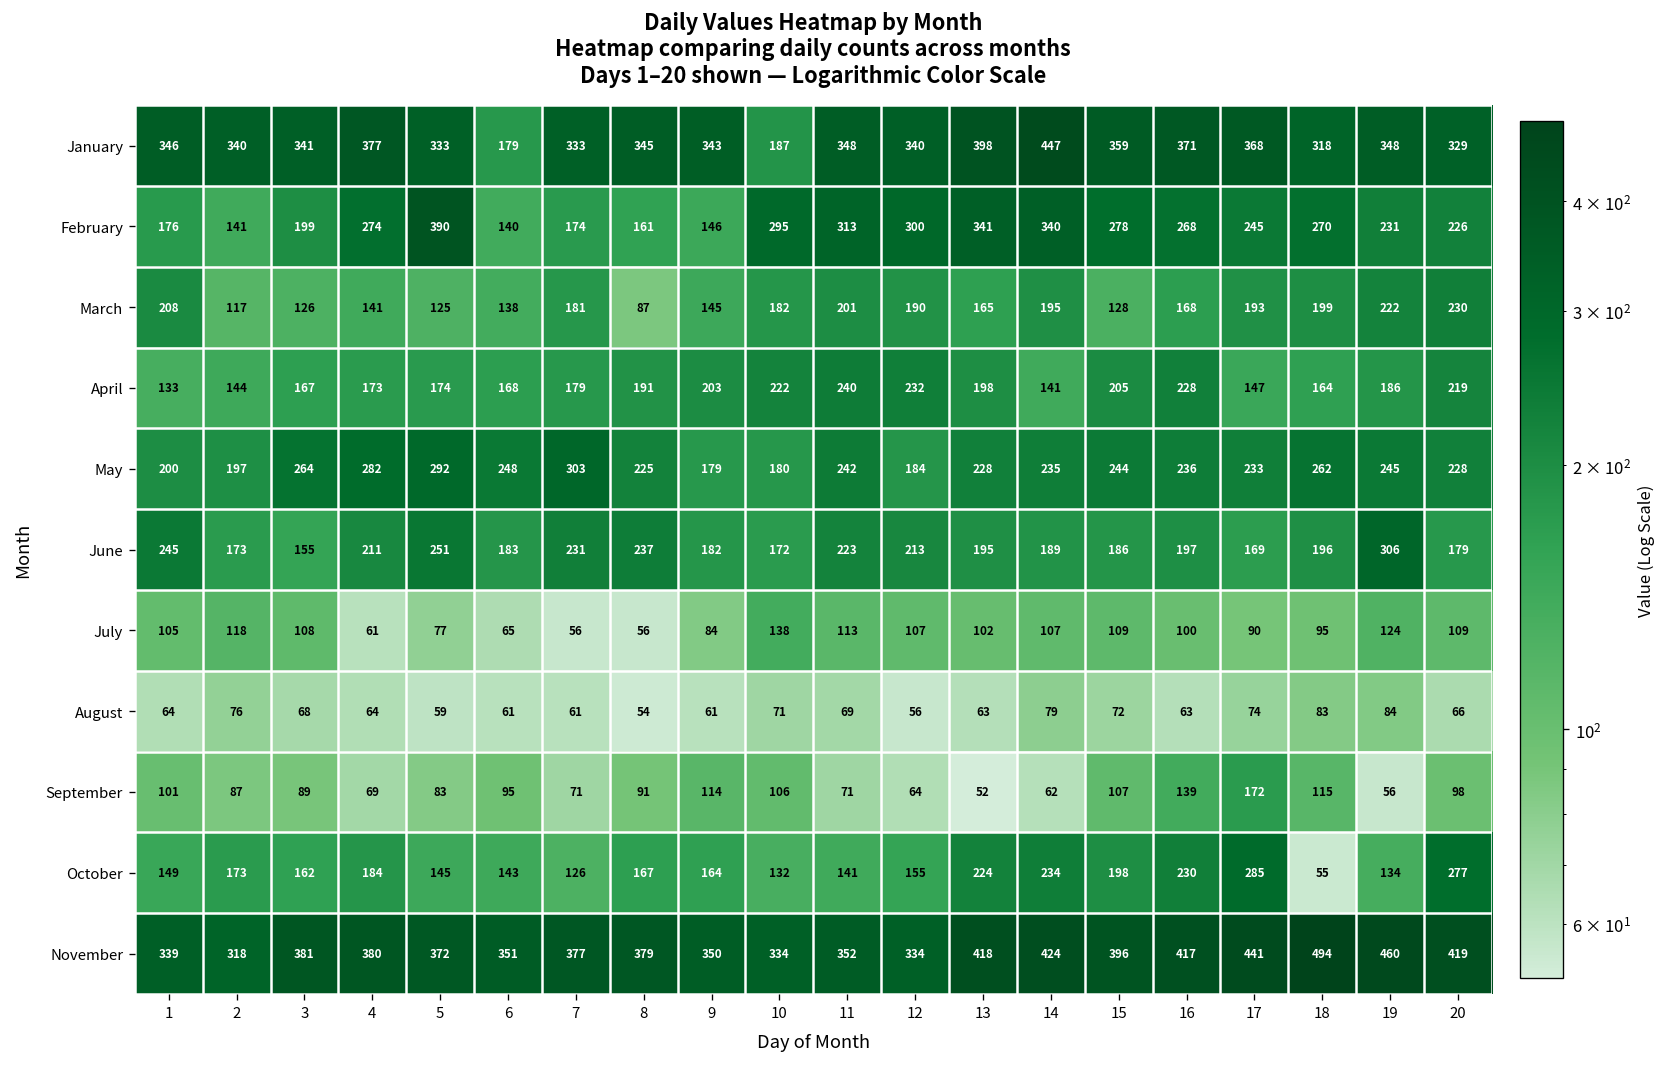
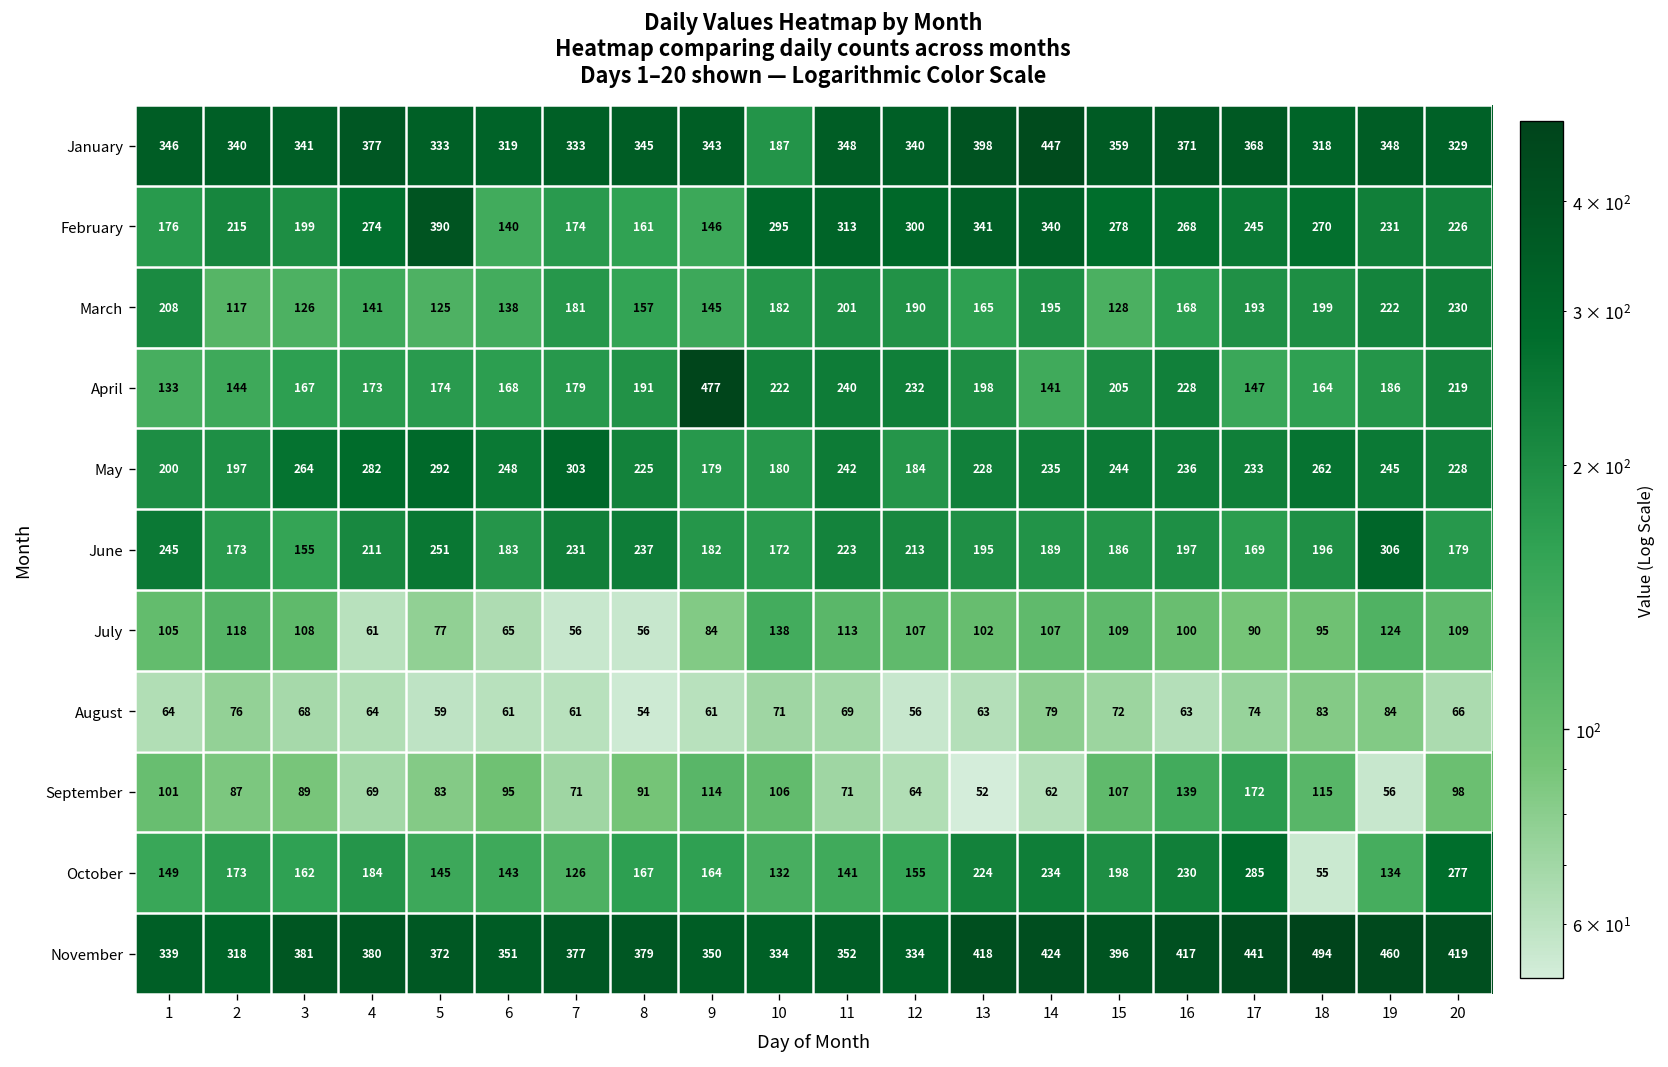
  {
    "January": {
      "1": 346,
      "2": 340,
      "3": 341,
      "4": 377,
      "5": 333,
-     "6": 179,
+     "6": 319,
      "7": 333,
      "8": 345,
      "9": 343,
      "10": 187,
      "11": 348,
      "12": 340,
      "13": 398,
      "14": 447,
      "15": 359,
      "16": 371,
      "17": 368,
      "18": 318,
      "19": 348,
      "20": 329
    },
    "February": {
      "1": 176,
-     "2": 141,
+     "2": 215,
      "3": 199,
      "4": 274,
      "5": 390,
      "6": 140,
      "7": 174,
      "8": 161,
      "9": 146,
      "10": 295,
      "11": 313,
      "12": 300,
      "13": 341,
      "14": 340,
      "15": 278,
      "16": 268,
      "17": 245,
      "18": 270,
      "19": 231,
      "20": 226
    },
    "March": {
      "1": 208,
      "2": 117,
      "3": 126,
      "4": 141,
      "5": 125,
      "6": 138,
      "7": 181,
-     "8": 87,
+     "8": 157,
      "9": 145,
      "10": 182,
      "11": 201,
      "12": 190,
      "13": 165,
      "14": 195,
      "15": 128,
      "16": 168,
      "17": 193,
      "18": 199,
      "19": 222,
      "20": 230
    },
    "April": {
      "1": 133,
      "2": 144,
      "3": 167,
      "4": 173,
      "5": 174,
      "6": 168,
      "7": 179,
      "8": 191,
-     "9": 203,
+     "9": 477,
      "10": 222,
      "11": 240,
      "12": 232,
      "13": 198,
      "14": 141,
      "15": 205,
      "16": 228,
      "17": 147,
      "18": 164,
      "19": 186,
      "20": 219
    }
  }
